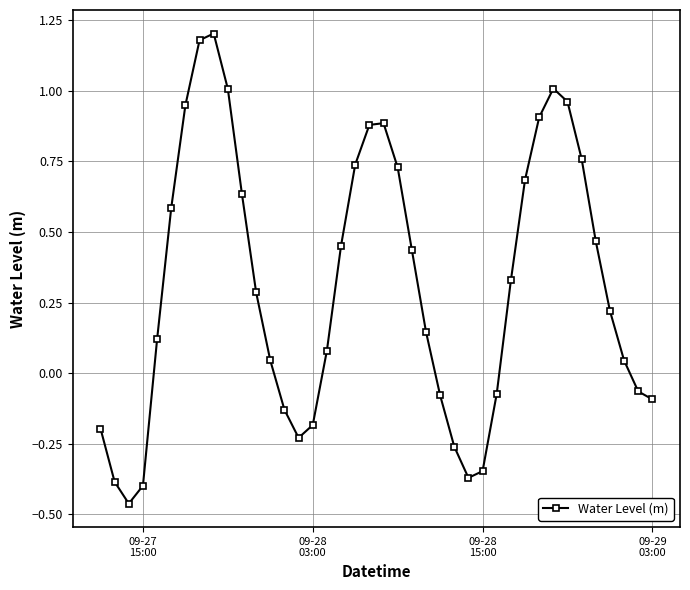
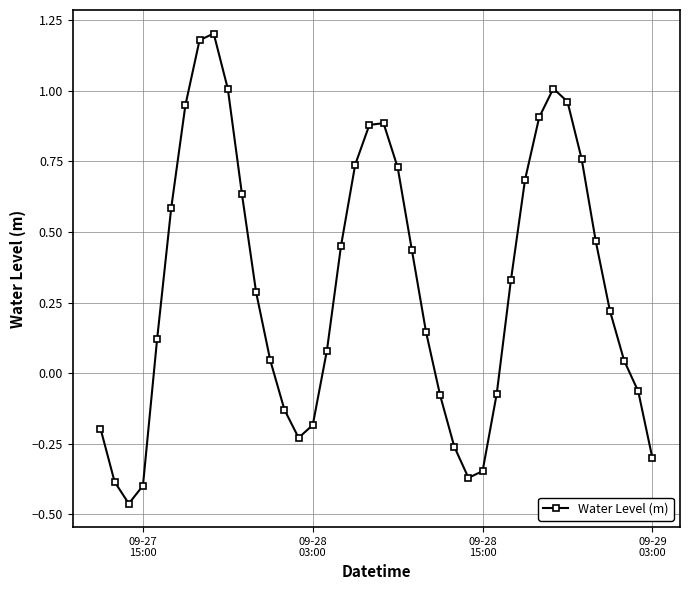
  {
    "09-27 15:00": -0.40,
    "09-28 03:00": -0.18,
    "09-28 15:00": -0.35,
-   "09-29 03:00": -0.09
+   "09-29 03:00": -0.30
  }
